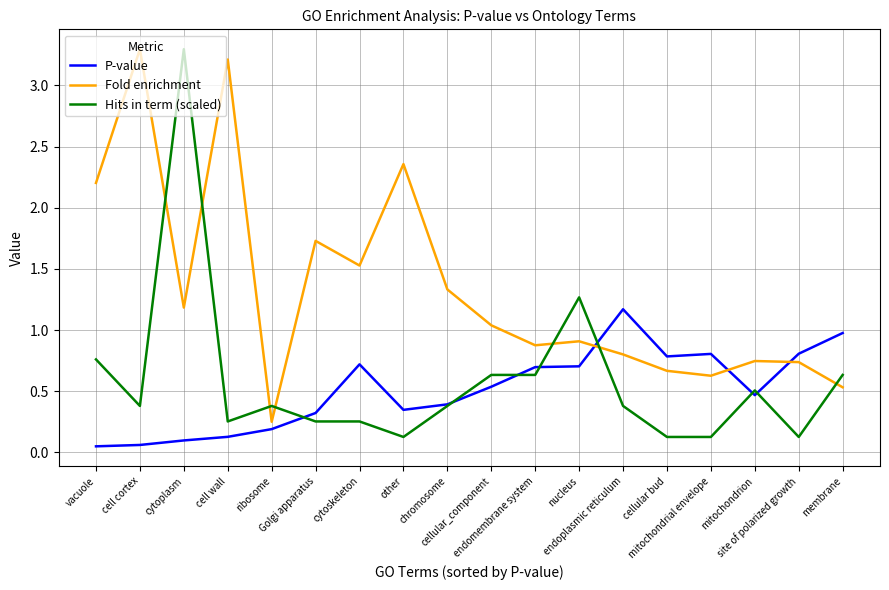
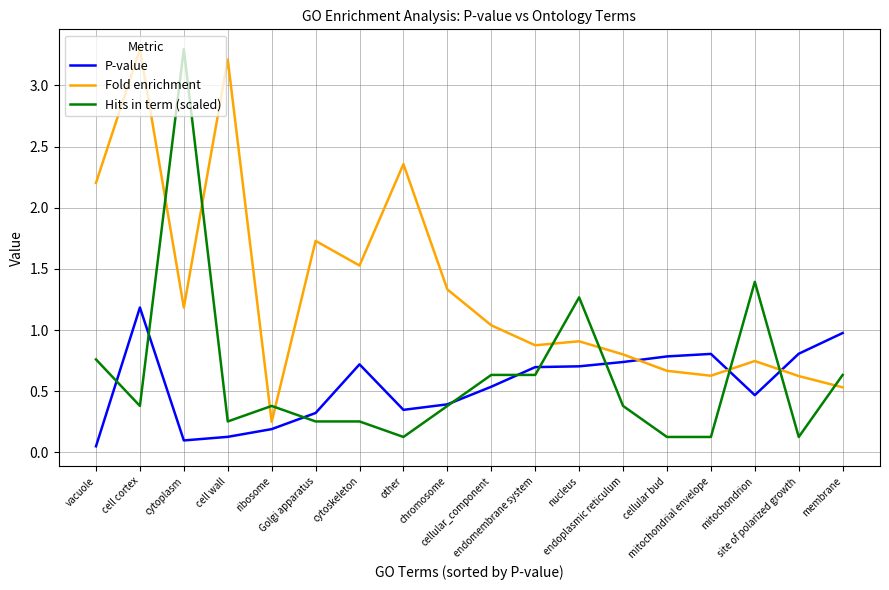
  {
    "P-value": {
      "vacuole": 0.05,
-     "cell cortex": 0.06,
+     "cell cortex": 1.19,
      "cytoplasm": 0.10,
      "cell wall": 0.13,
      "ribosome": 0.19,
      "Golgi apparatus": 0.32,
      "cytoskeleton": 0.72,
      "other": 0.35,
      "cellular_component": 0.54,
      "endomembrane system": 0.70,
      "nucleus": 0.70,
-     "endoplasmic reticulum": 1.17,
+     "endoplasmic reticulum": 0.74,
      "cellular bud": 0.79,
      "mitochondrial envelope": 0.81,
      "mitochondrion": 0.47,
      "site of polarized growth": 0.81,
      "membrane": 0.98
    },
    "Fold enrichment": {
      "vacuole": 2.20,
      "cytoplasm": 1.18,
      "cell wall": 3.21,
      "ribosome": 0.25,
      "Golgi apparatus": 1.73,
      "cytoskeleton": 1.53,
      "other": 2.36,
      "chromosome": 1.33,
      "cellular_component": 1.04,
      "endomembrane system": 0.88,
      "nucleus": 0.91,
      "endoplasmic reticulum": 0.80,
      "cellular bud": 0.67,
      "mitochondrial envelope": 0.63,
      "mitochondrion": 0.75,
-     "site of polarized growth": 0.74,
+     "site of polarized growth": 0.62,
      "membrane": 0.53
    },
    "Hits in term (scaled)": {
      "vacuole": 0.76,
      "cell cortex": 0.38,
      "cell wall": 0.25,
      "ribosome": 0.38,
      "Golgi apparatus": 0.25,
      "cytoskeleton": 0.25,
      "other": 0.13,
      "cellular_component": 0.63,
      "endomembrane system": 0.63,
      "nucleus": 1.27,
      "endoplasmic reticulum": 0.38,
      "cellular bud": 0.13,
      "mitochondrial envelope": 0.13,
-     "mitochondrion": 0.51,
+     "mitochondrion": 1.39,
      "site of polarized growth": 0.13,
      "membrane": 0.63
    }
  }
